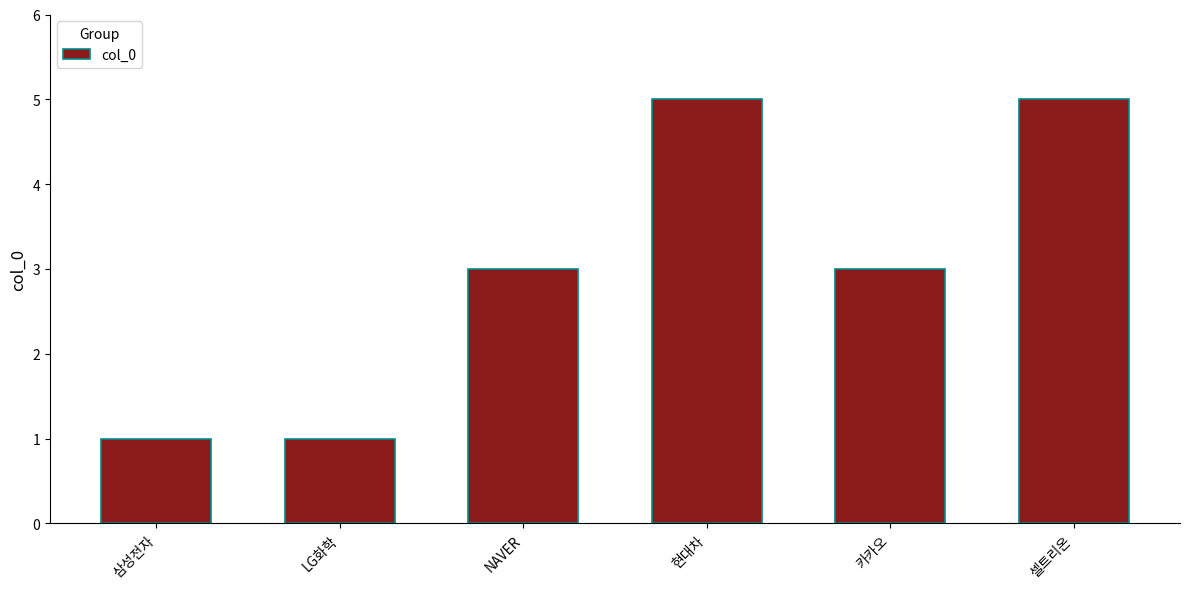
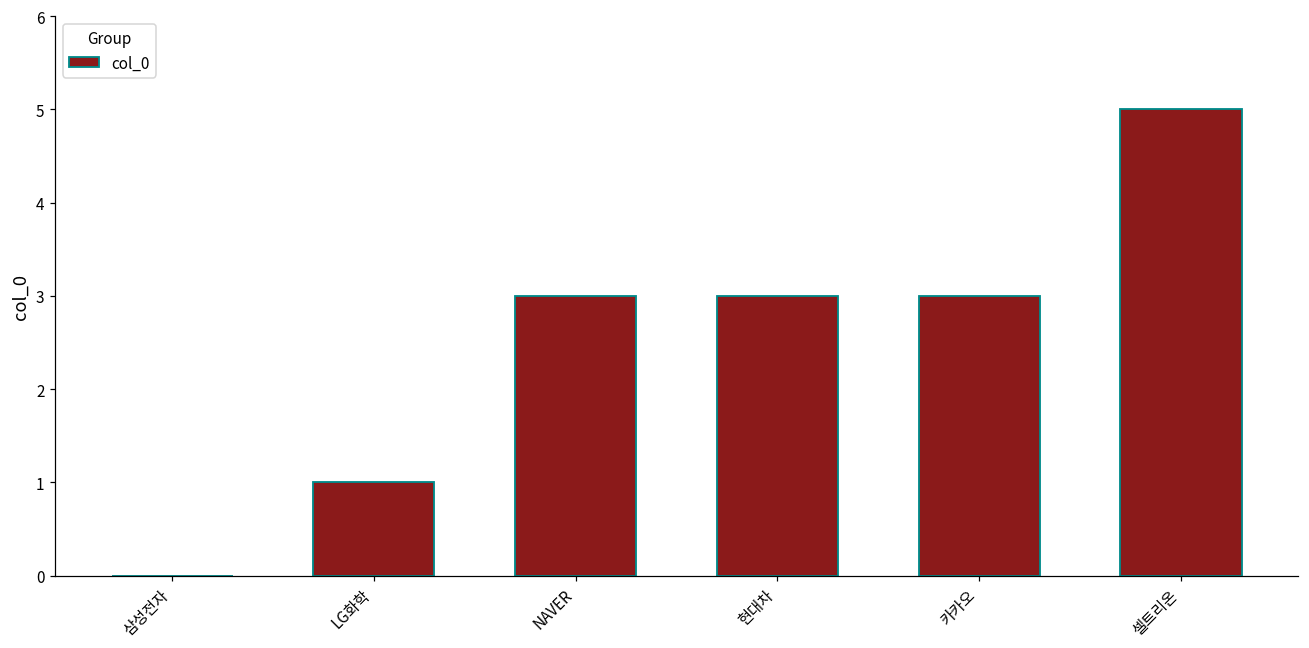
  {
-   "삼성전자": 1,
+   "삼성전자": 0,
    "LG화학": 1,
    "NAVER": 3,
-   "현대차": 5,
+   "현대차": 3,
    "카카오": 3,
    "셀트리온": 5
  }
